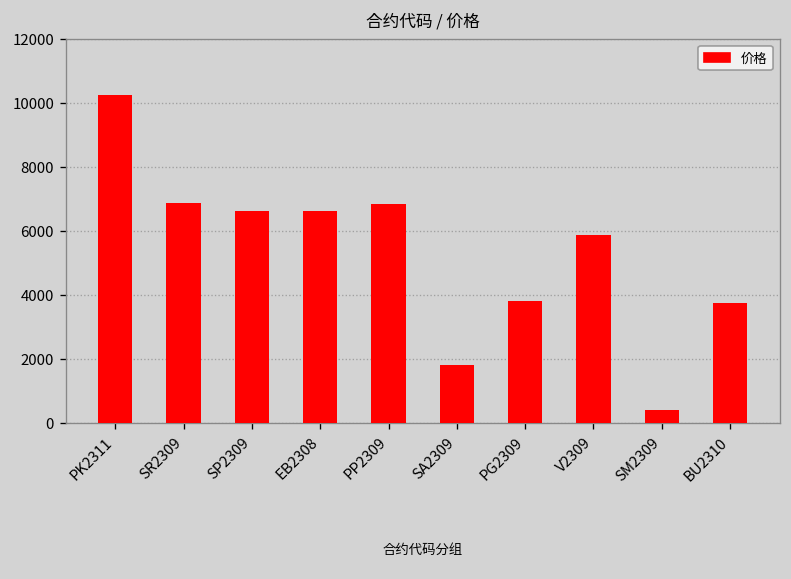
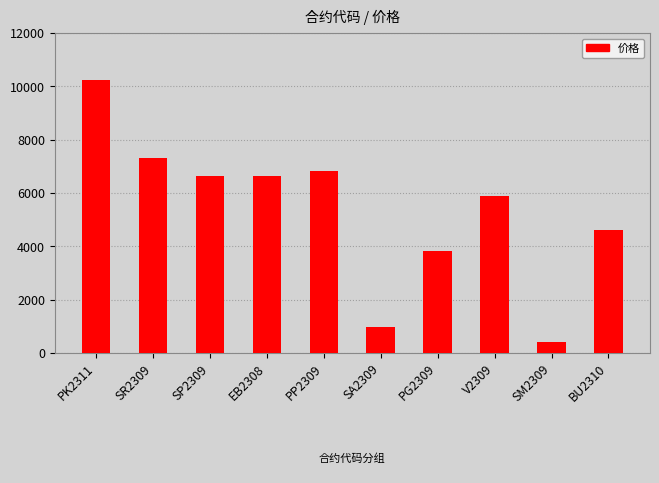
  {
    "PK2311": 10200,
-   "SR2309": 6900,
+   "SR2309": 7300,
    "SP2309": 6600,
    "EB2308": 6600,
    "PP2309": 6800,
-   "SA2309": 1800,
+   "SA2309": 1000,
    "PG2309": 3800,
    "V2309": 5900,
    "SM2309": 400,
-   "BU2310": 3700
+   "BU2310": 4600
  }
